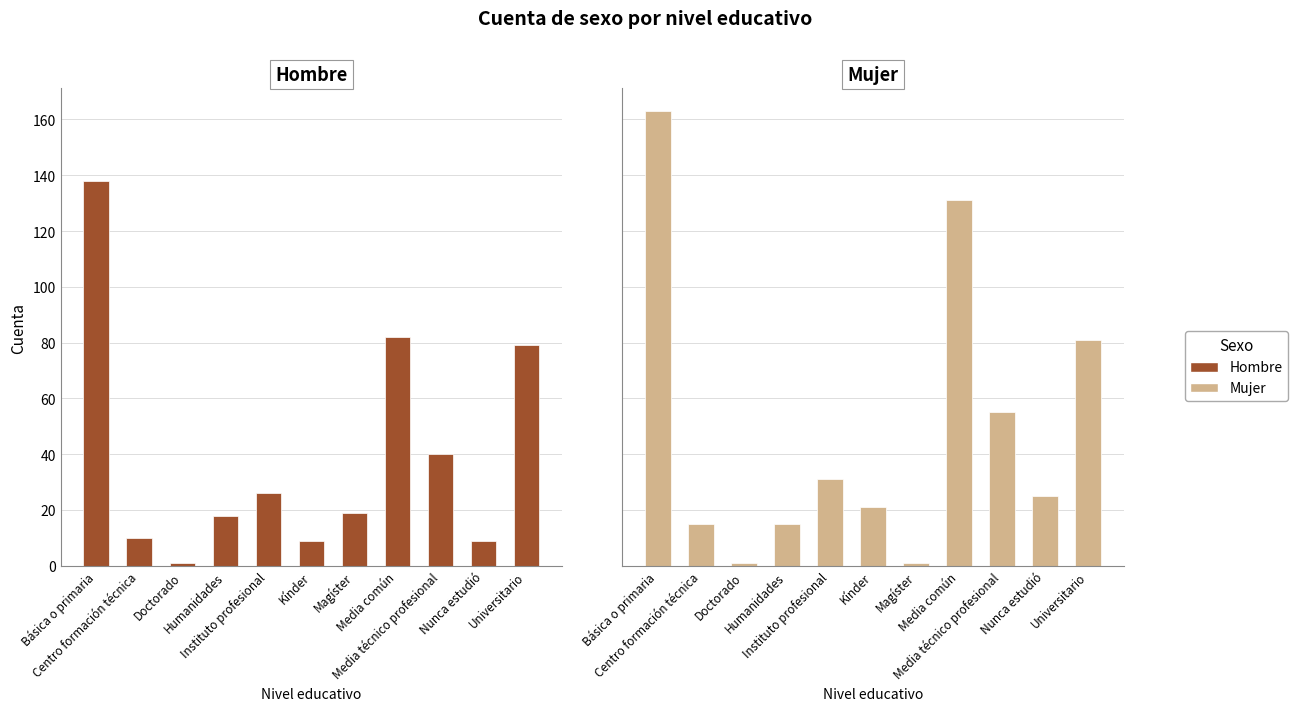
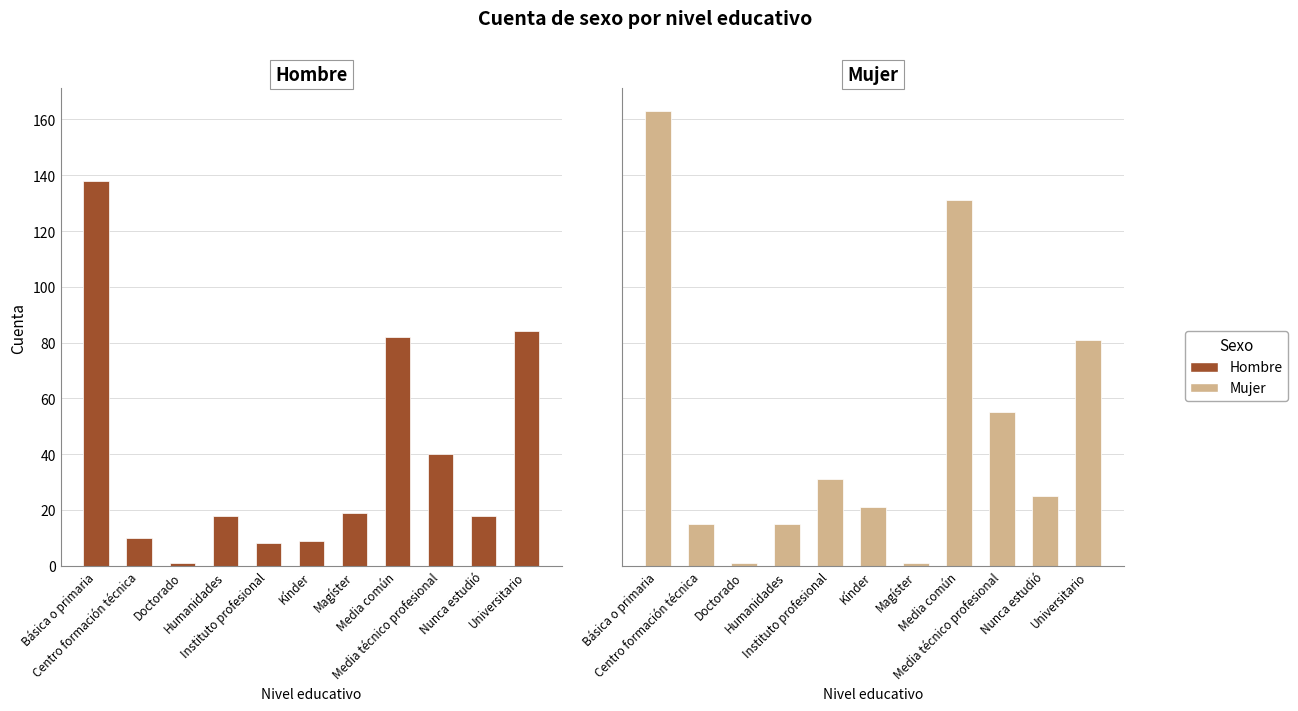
  {
    "Hombre": {
      "Básica o primaria": 138,
      "Centro formación técnica": 10,
      "Doctorado": 1,
      "Humanidades": 18,
-     "Instituto profesional": 26,
+     "Instituto profesional": 8,
      "Kínder": 9,
      "Magíster": 19,
      "Media común": 82,
      "Media técnico profesional": 40,
-     "Nunca estudió": 9,
-     "Universitario": 79
+     "Nunca estudió": 18,
+     "Universitario": 84
    }
  }
